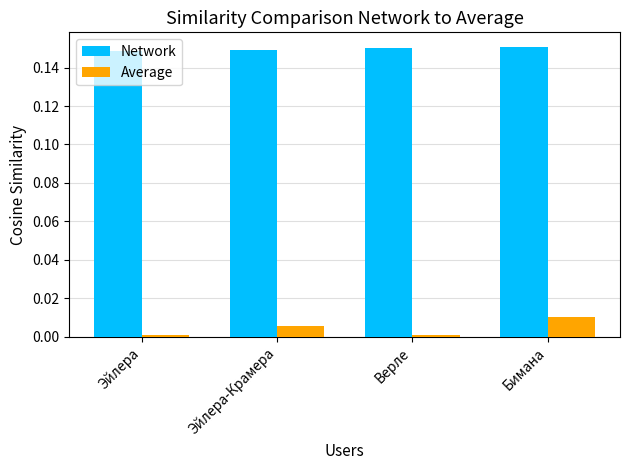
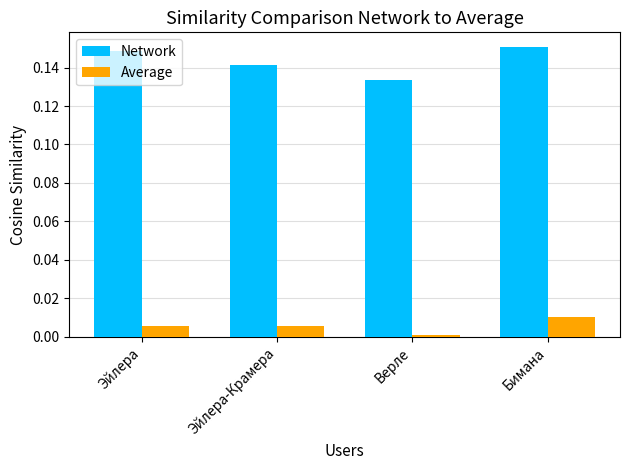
  {
    "Network": {
-     "Эйлера-Крамера": 0.149,
-     "Верле": 0.150,
+     "Эйлера-Крамера": 0.141,
+     "Верле": 0.134,
      "Бимана": 0.151
    },
    "Average": {
-     "Эйлера": 0.001,
+     "Эйлера": 0.005,
      "Эйлера-Крамера": 0.005,
      "Бимана": 0.010
    }
  }
